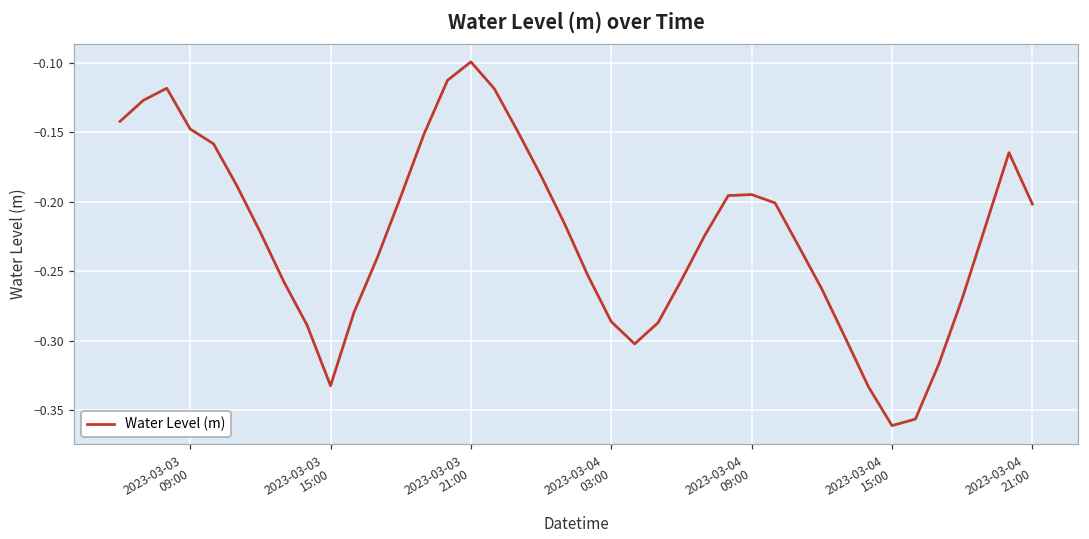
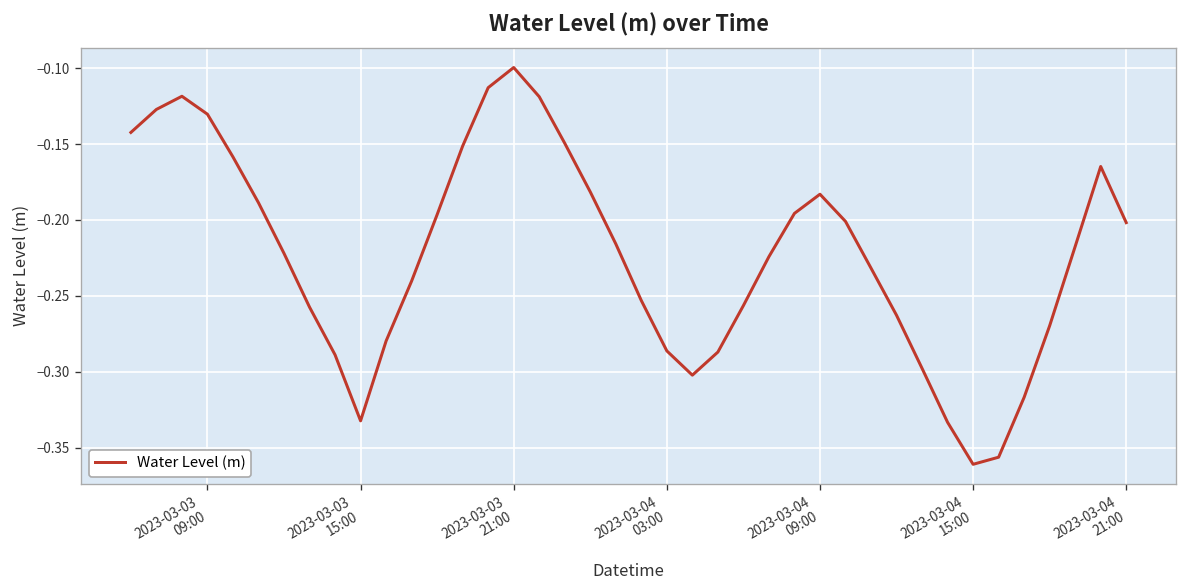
  {
-   "2023-03-03 09:00": -0.148,
+   "2023-03-03 09:00": -0.130,
    "2023-03-03 15:00": -0.332,
    "2023-03-03 21:00": -0.099,
    "2023-03-04 03:00": -0.286,
-   "2023-03-04 09:00": -0.195,
+   "2023-03-04 09:00": -0.183,
    "2023-03-04 15:00": -0.361,
    "2023-03-04 21:00": -0.202
  }
